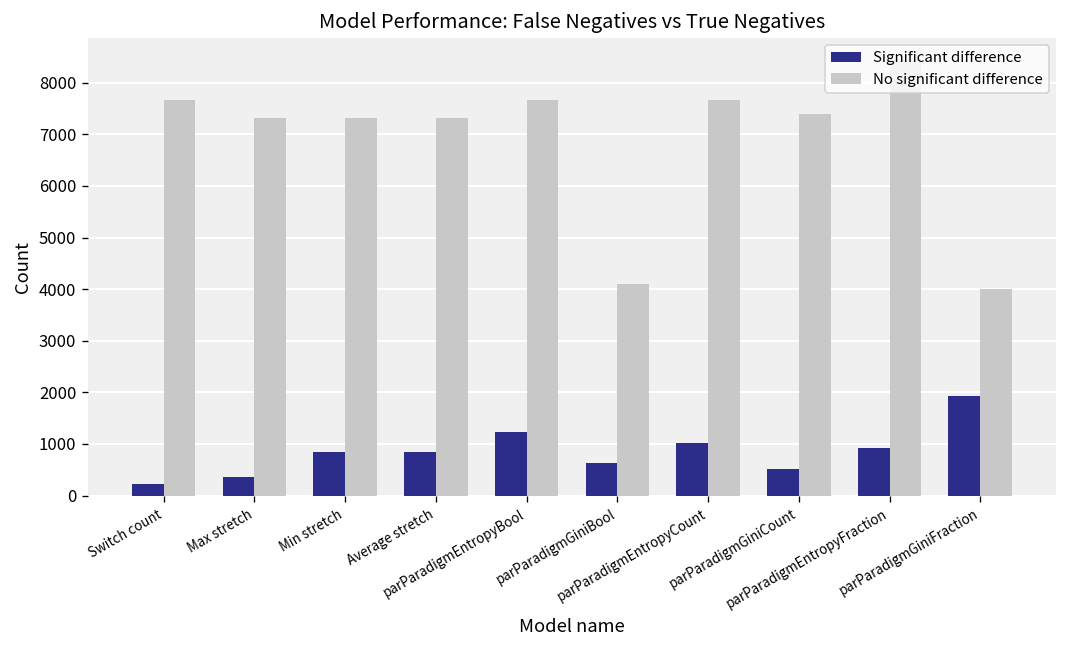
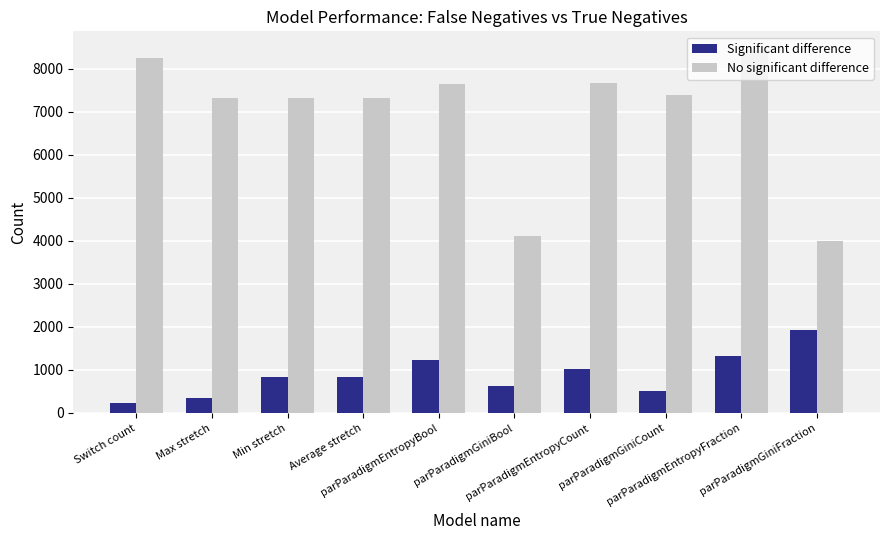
  {
    "Significant difference": {
      "Switch count": 200,
      "Max stretch": 400,
      "Min stretch": 800,
      "Average stretch": 800,
      "parParadigmEntropyBool": 1200,
      "parParadigmGiniBool": 600,
      "parParadigmEntropyCount": 1000,
      "parParadigmGiniCount": 500,
-     "parParadigmEntropyFraction": 900,
+     "parParadigmEntropyFraction": 1300,
      "parParadigmGiniFraction": 1900
    },
    "No significant difference": {
-     "Switch count": 7700,
+     "Switch count": 8300,
      "Max stretch": 7300,
      "Min stretch": 7300,
      "Average stretch": 7300,
      "parParadigmEntropyBool": 7700,
      "parParadigmGiniBool": 4100,
      "parParadigmEntropyCount": 7700,
      "parParadigmGiniCount": 7400,
      "parParadigmGiniFraction": 4000
    }
  }
